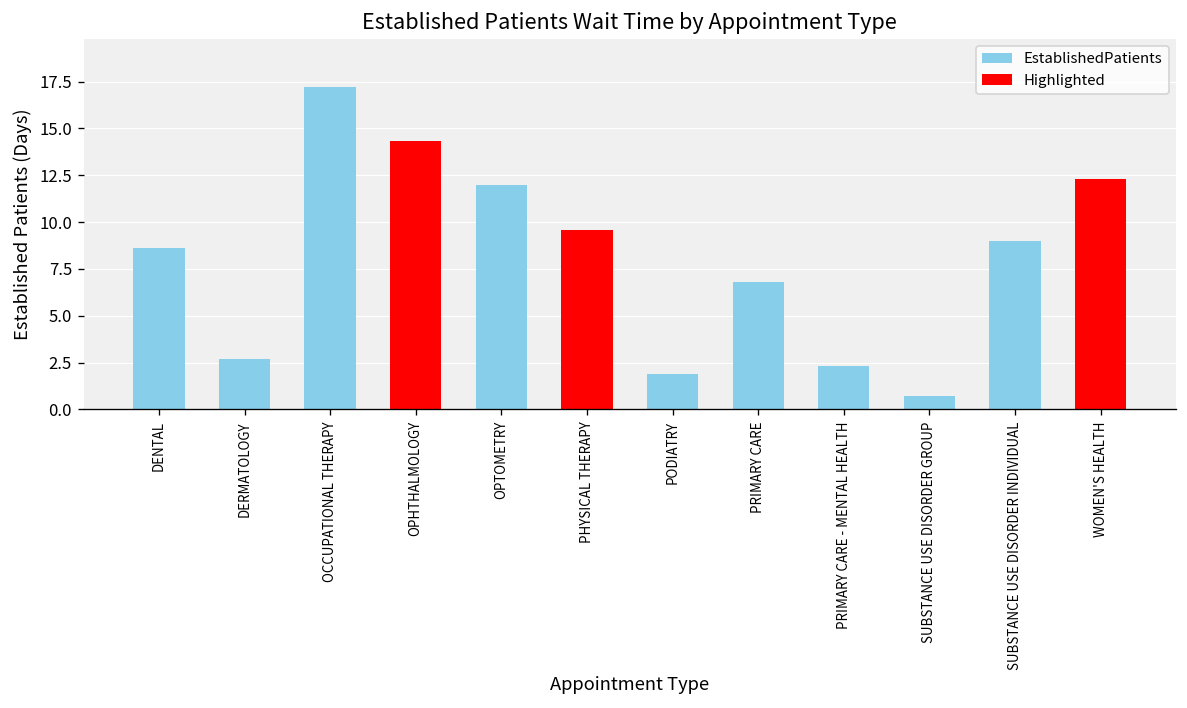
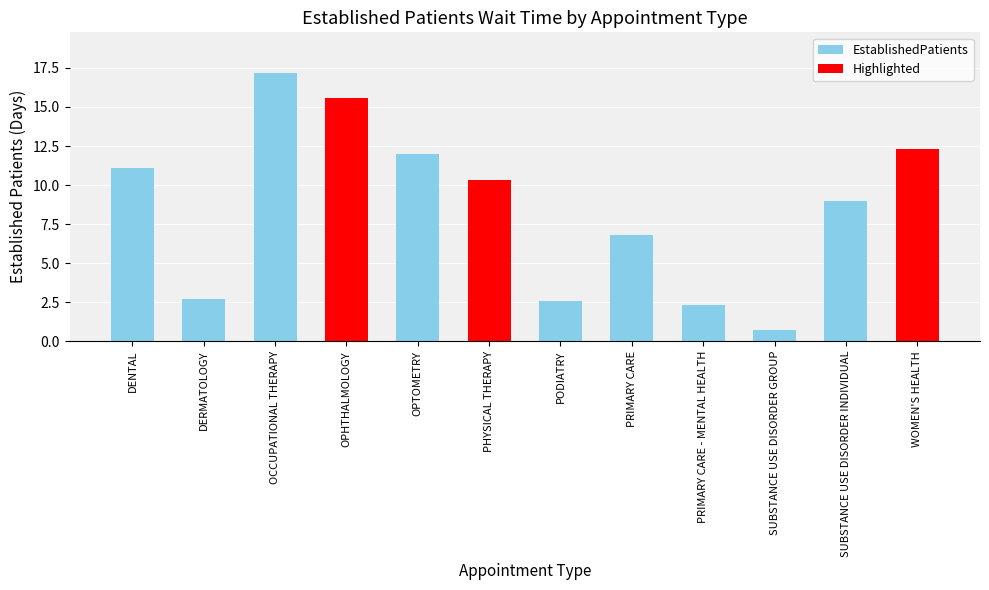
  {
-   "DENTAL": 8.6,
+   "DENTAL": 11.1,
    "DERMATOLOGY": 2.7,
    "OCCUPATIONAL THERAPY": 17.2,
-   "OPHTHALMOLOGY": 14.3,
+   "OPHTHALMOLOGY": 15.6,
    "OPTOMETRY": 12.0,
-   "PHYSICAL THERAPY": 9.6,
-   "PODIATRY": 1.9,
+   "PHYSICAL THERAPY": 10.3,
+   "PODIATRY": 2.6,
    "PRIMARY CARE": 6.8,
    "PRIMARY CARE - MENTAL HEALTH": 2.3,
    "SUBSTANCE USE DISORDER GROUP": 0.7,
    "SUBSTANCE USE DISORDER INDIVIDUAL": 9.0,
    "WOMEN'S HEALTH": 12.3
  }
